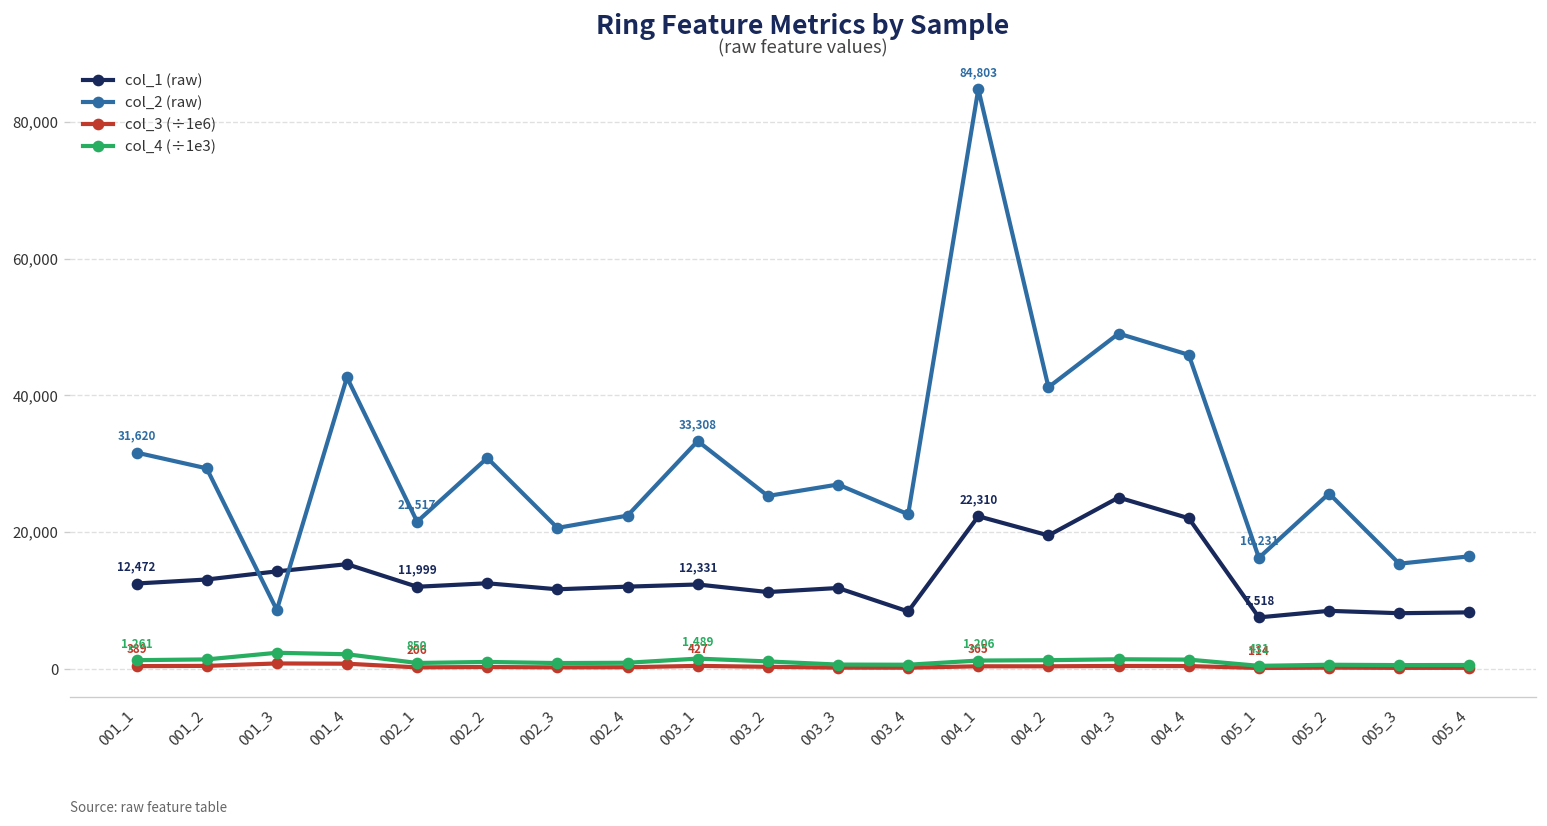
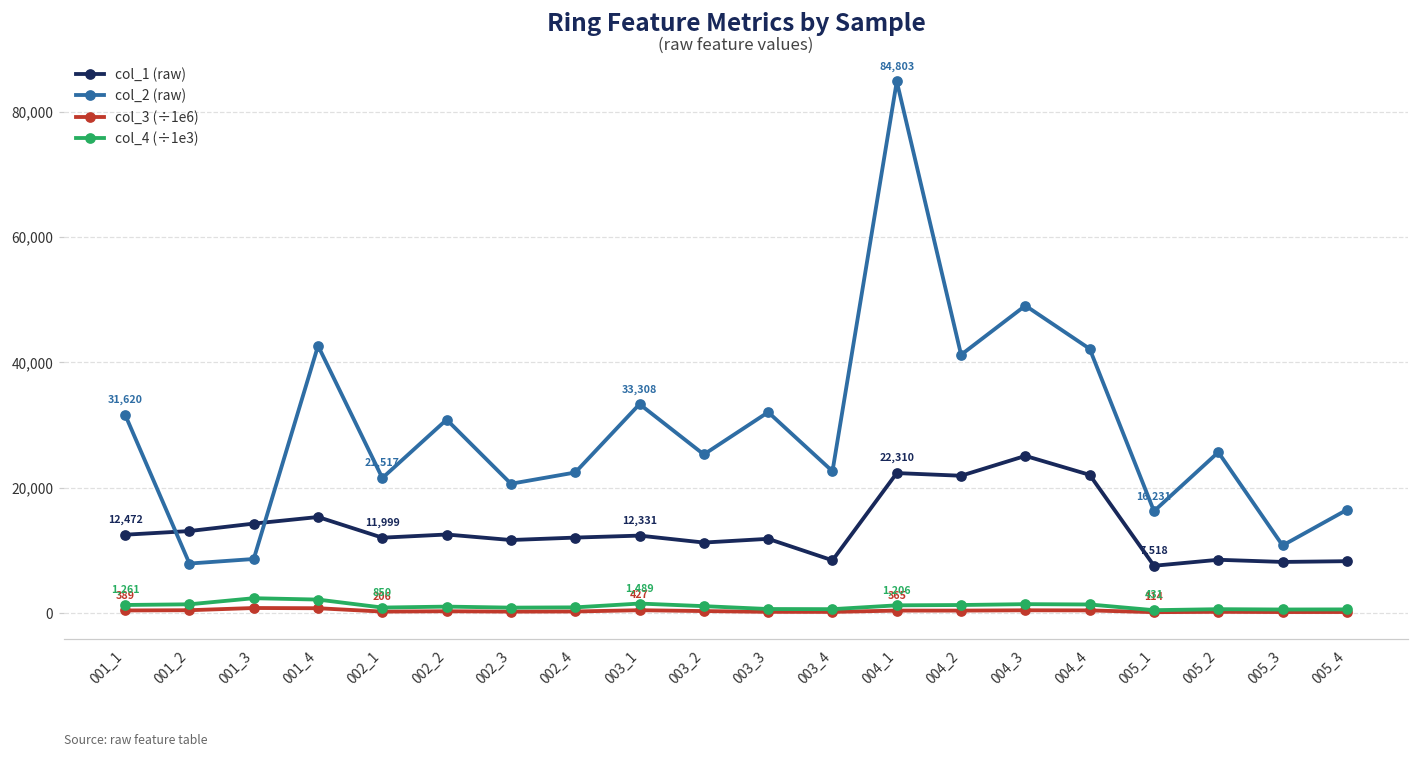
  {
    "col_1 (raw)": {
      "001_2": "13,000",
      "001_3": "14,000",
      "001_4": "15,000",
      "002_2": "13,000",
      "002_3": "12,000",
      "002_4": "12,000",
      "003_2": "11,000",
      "003_3": "12,000",
      "003_4": "8,000",
-     "004_2": "20,000",
+     "004_2": "22,000",
      "004_3": "25,000",
      "004_4": "22,000",
      "005_2": "8,000",
      "005_3": "8,000",
      "005_4": "8,000"
    },
    "col_2 (raw)": {
-     "001_2": "29,000",
+     "001_2": "8,000",
      "001_3": "9,000",
      "001_4": "43,000",
      "002_2": "31,000",
      "002_3": "21,000",
      "002_4": "22,000",
      "003_2": "25,000",
-     "003_3": "27,000",
+     "003_3": "32,000",
      "003_4": "23,000",
      "004_2": "41,000",
      "004_3": "49,000",
-     "004_4": "46,000",
+     "004_4": "42,000",
      "005_2": "26,000",
-     "005_3": "15,000",
+     "005_3": "11,000",
      "005_4": "16,000"
    },
    "col_3 (÷1e6)": {
      "001_2": "0",
      "001_3": "1,000",
      "001_4": "1,000",
      "002_2": "0",
      "002_3": "0",
      "002_4": "0",
      "003_2": "0",
      "003_3": "0",
      "004_2": "0",
      "004_3": "0",
      "004_4": "0"
    },
    "col_4 (÷1e3)": {
      "001_2": "1,000",
      "001_3": "2,000",
      "001_4": "2,000",
      "002_2": "1,000",
      "002_3": "1,000",
      "002_4": "1,000",
      "003_2": "1,000",
      "003_3": "1,000",
      "004_2": "1,000",
      "004_3": "1,000",
      "004_4": "1,000"
    }
  }
